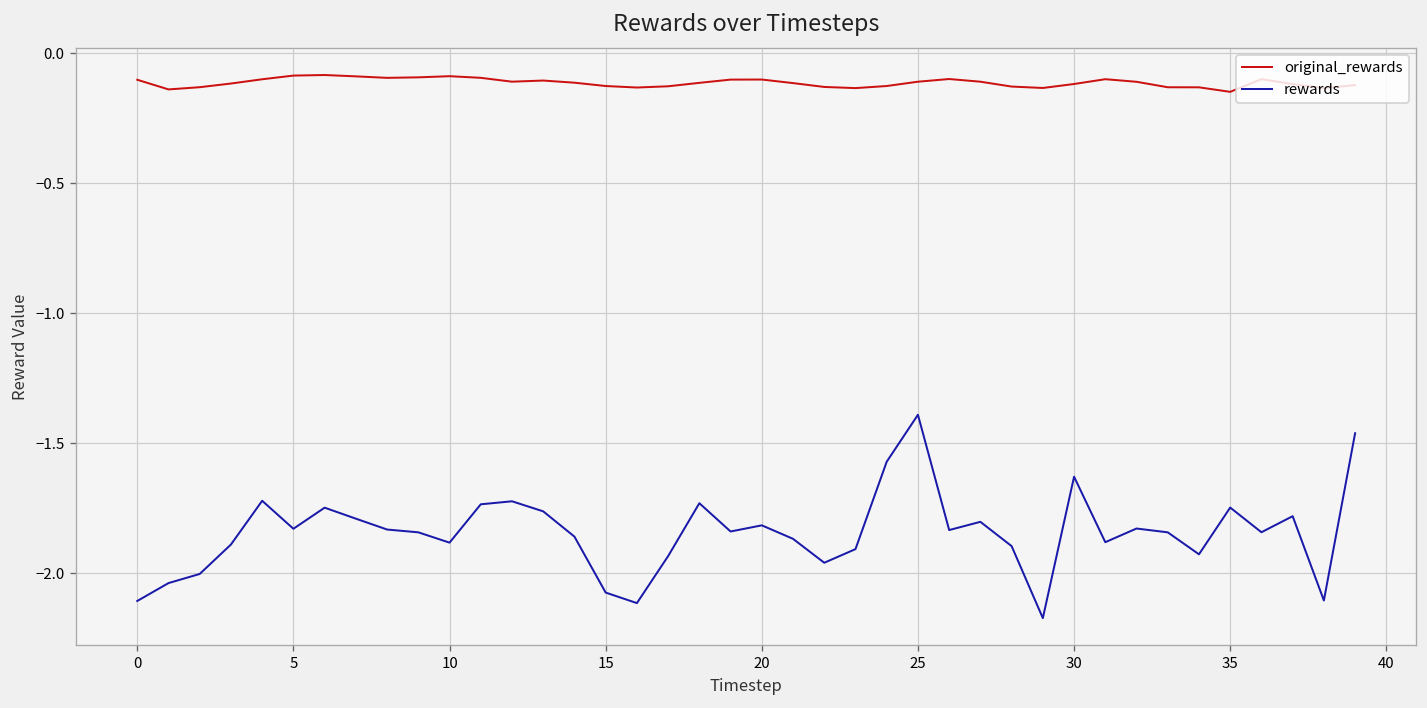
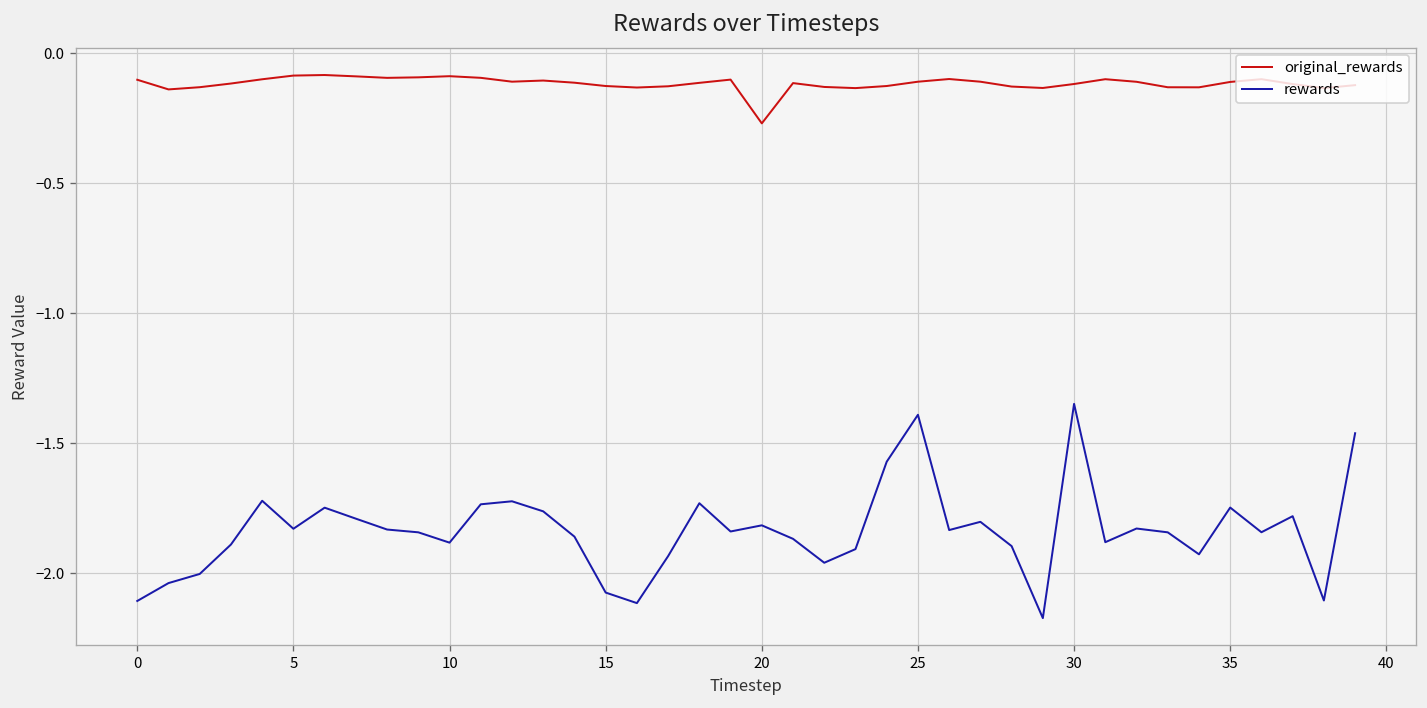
  {
    "original_rewards": {
      "0": -0.10,
      "5": -0.09,
      "10": -0.09,
      "15": -0.13,
-     "20": -0.10,
+     "20": -0.27,
      "25": -0.11,
      "30": -0.12,
-     "35": -0.15
+     "35": -0.11
    },
    "rewards": {
      "0": -2.11,
      "5": -1.83,
      "10": -1.88,
      "15": -2.07,
      "20": -1.82,
      "25": -1.39,
-     "30": -1.63,
+     "30": -1.35,
      "35": -1.75
    }
  }
